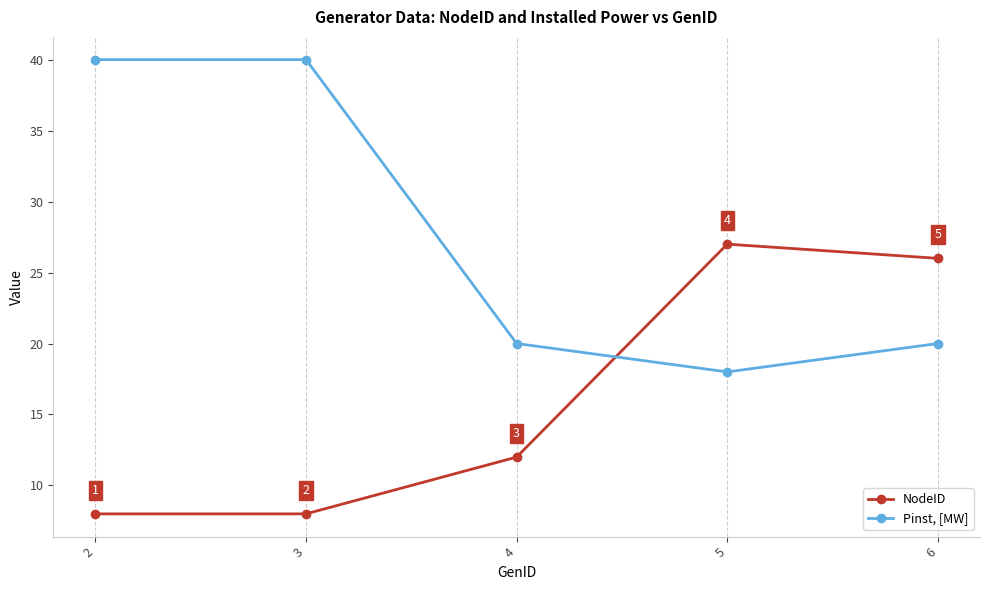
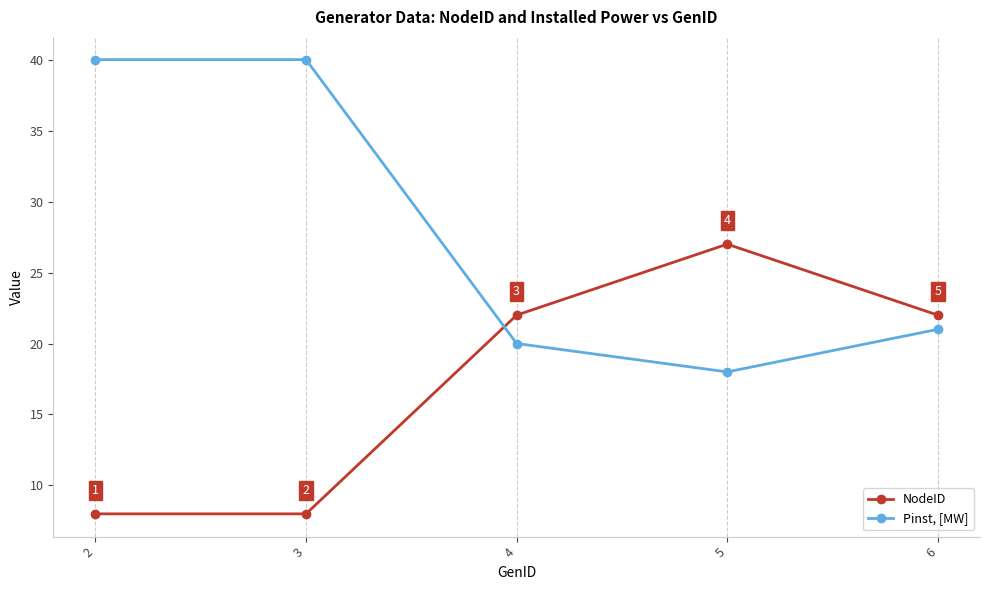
  {
    "NodeID": {
-     "4": 12,
-     "6": 26
+     "4": 22,
+     "6": 22
    },
    "Pinst, [MW]": {
      "2": 40,
      "3": 40,
      "4": 20,
      "5": 18,
-     "6": 20
+     "6": 21
    }
  }
